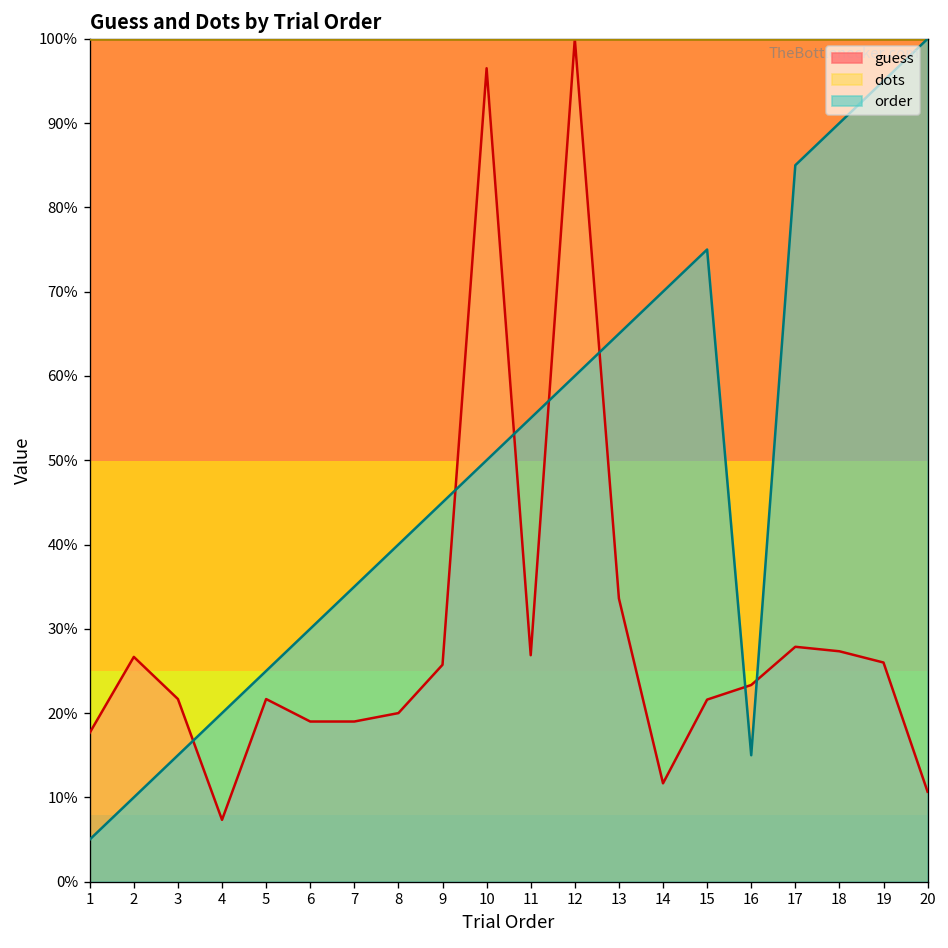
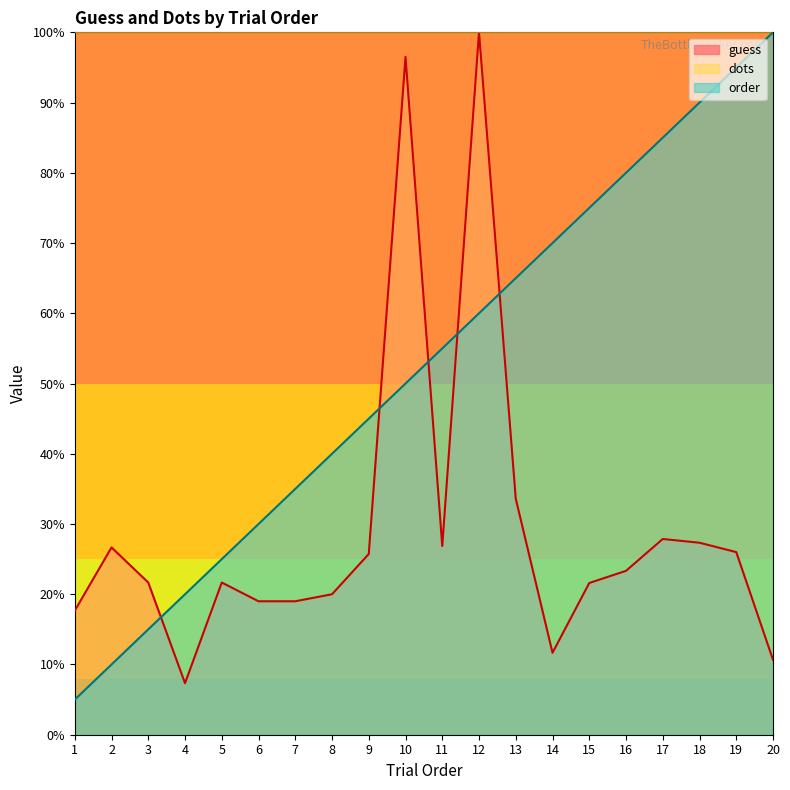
  {
    "guess": {
      "1": "18%",
      "2": "27%",
      "3": "22%",
      "4": "7%",
      "5": "22%",
      "6": "19%",
      "7": "19%",
      "8": "20%",
      "9": "26%",
      "10": "97%",
      "11": "27%",
      "13": "34%",
      "14": "12%",
      "15": "22%",
      "16": "23%",
      "17": "28%",
      "18": "27%",
      "19": "26%",
      "20": "11%"
    },
    "dots": {
      "1": "100%",
      "2": "100%",
      "3": "100%",
      "4": "100%",
      "5": "100%",
      "6": "100%",
      "7": "100%",
      "8": "100%",
      "9": "100%",
      "10": "100%",
      "11": "100%",
      "13": "100%",
      "14": "100%",
      "15": "100%",
      "16": "100%",
      "17": "100%",
      "18": "100%",
      "19": "100%"
    },
    "order": {
      "1": "5%",
      "2": "10%",
      "3": "15%",
      "4": "20%",
      "5": "25%",
      "6": "30%",
      "7": "35%",
      "8": "40%",
      "9": "45%",
      "10": "50%",
      "11": "55%",
      "12": "60%",
      "13": "65%",
      "14": "70%",
      "15": "75%",
-     "16": "15%",
+     "16": "80%",
      "17": "85%",
      "18": "90%"
    }
  }
